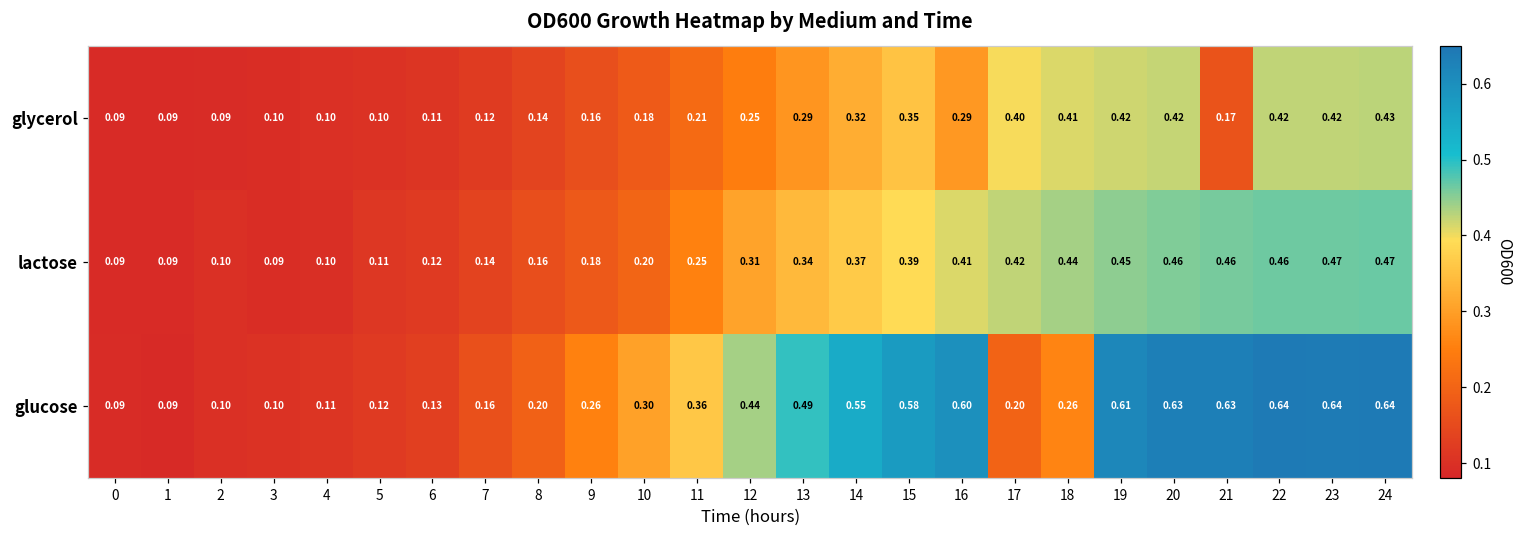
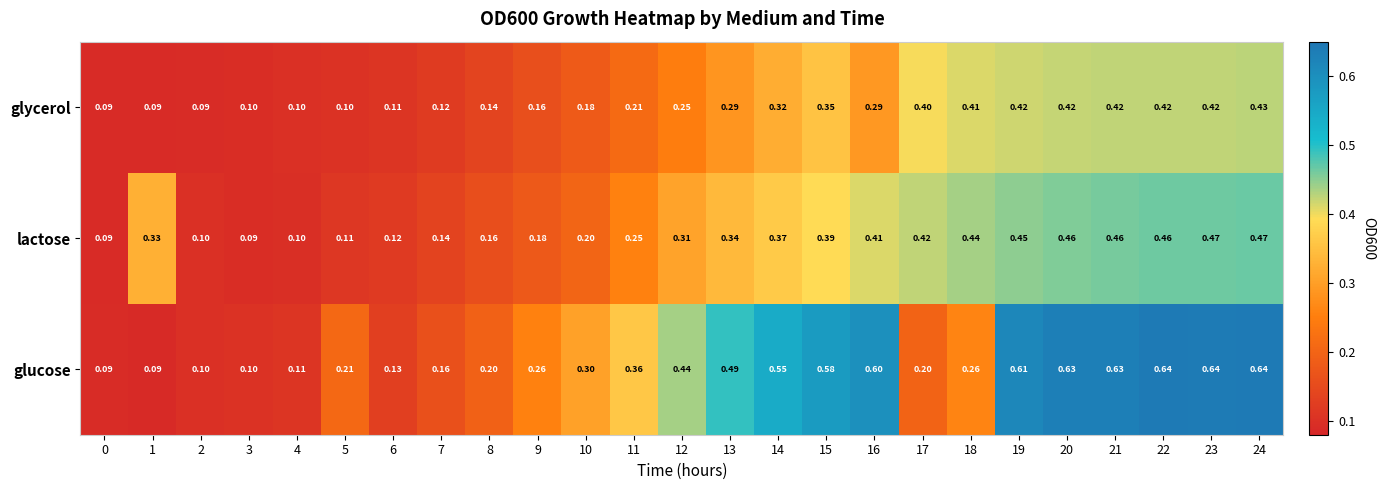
  {
    "glycerol": {
      "0": 0.09,
      "1": 0.09,
      "2": 0.09,
      "3": 0.10,
      "4": 0.10,
      "5": 0.10,
      "6": 0.11,
      "7": 0.12,
      "8": 0.14,
      "9": 0.16,
      "10": 0.18,
      "11": 0.21,
      "12": 0.25,
      "13": 0.29,
      "14": 0.32,
      "15": 0.35,
      "16": 0.29,
      "17": 0.40,
      "18": 0.41,
      "19": 0.42,
      "20": 0.42,
-     "21": 0.17,
+     "21": 0.42,
      "22": 0.42,
      "23": 0.42,
      "24": 0.43
    },
    "lactose": {
      "0": 0.09,
-     "1": 0.09,
+     "1": 0.33,
      "2": 0.10,
      "3": 0.09,
      "4": 0.10,
      "5": 0.11,
      "6": 0.12,
      "7": 0.14,
      "8": 0.16,
      "9": 0.18,
      "10": 0.20,
      "11": 0.25,
      "12": 0.31,
      "13": 0.34,
      "14": 0.37,
      "15": 0.39,
      "16": 0.41,
      "17": 0.42,
      "18": 0.44,
      "19": 0.45,
      "20": 0.46,
      "21": 0.46,
      "22": 0.46,
      "23": 0.47,
      "24": 0.47
    },
    "glucose": {
      "0": 0.09,
      "1": 0.09,
      "2": 0.10,
      "3": 0.10,
      "4": 0.11,
-     "5": 0.12,
+     "5": 0.21,
      "6": 0.13,
      "7": 0.16,
      "8": 0.20,
      "9": 0.26,
      "10": 0.30,
      "11": 0.36,
      "12": 0.44,
      "13": 0.49,
      "14": 0.55,
      "15": 0.58,
      "16": 0.60,
      "17": 0.20,
      "18": 0.26,
      "19": 0.61,
      "20": 0.63,
      "21": 0.63,
      "22": 0.64,
      "23": 0.64,
      "24": 0.64
    }
  }
